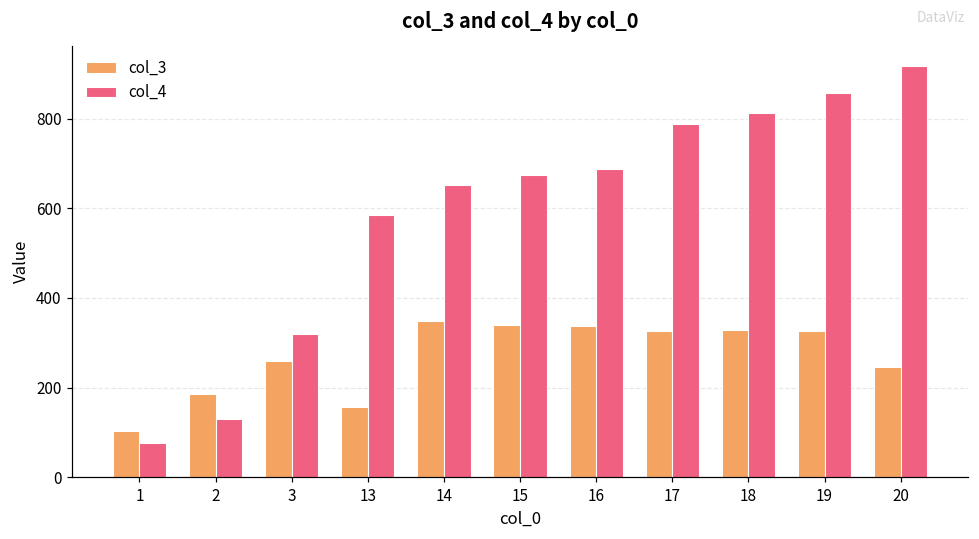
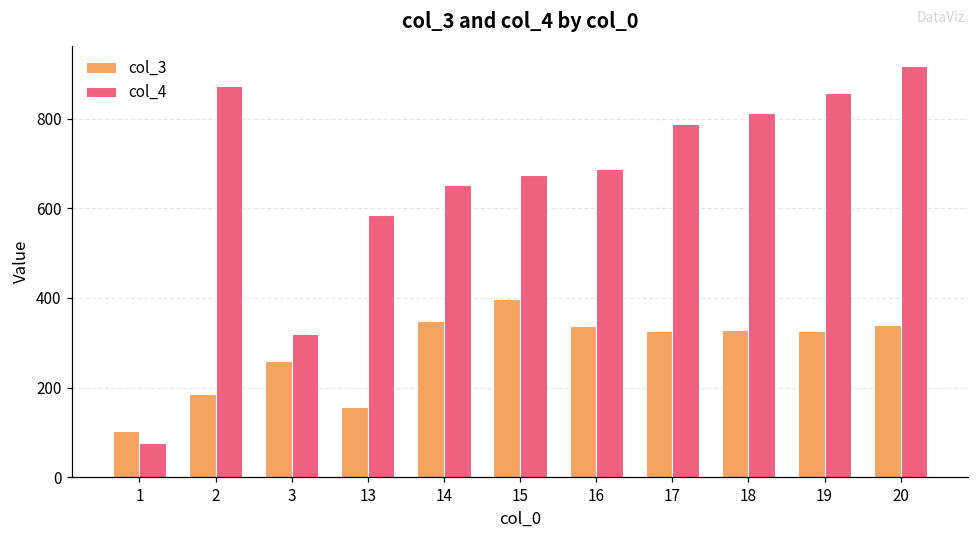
  {
    "col_3": {
      "1": 100,
      "2": 180,
      "3": 260,
      "13": 160,
      "14": 350,
-     "15": 340,
+     "15": 400,
      "16": 340,
      "17": 330,
      "18": 330,
      "19": 330,
-     "20": 250
+     "20": 340
    },
    "col_4": {
      "1": 80,
-     "2": 130,
+     "2": 870,
      "3": 320,
      "13": 580,
      "14": 650,
      "15": 680,
      "16": 690,
      "17": 790,
      "18": 810,
      "19": 860,
      "20": 920
    }
  }
